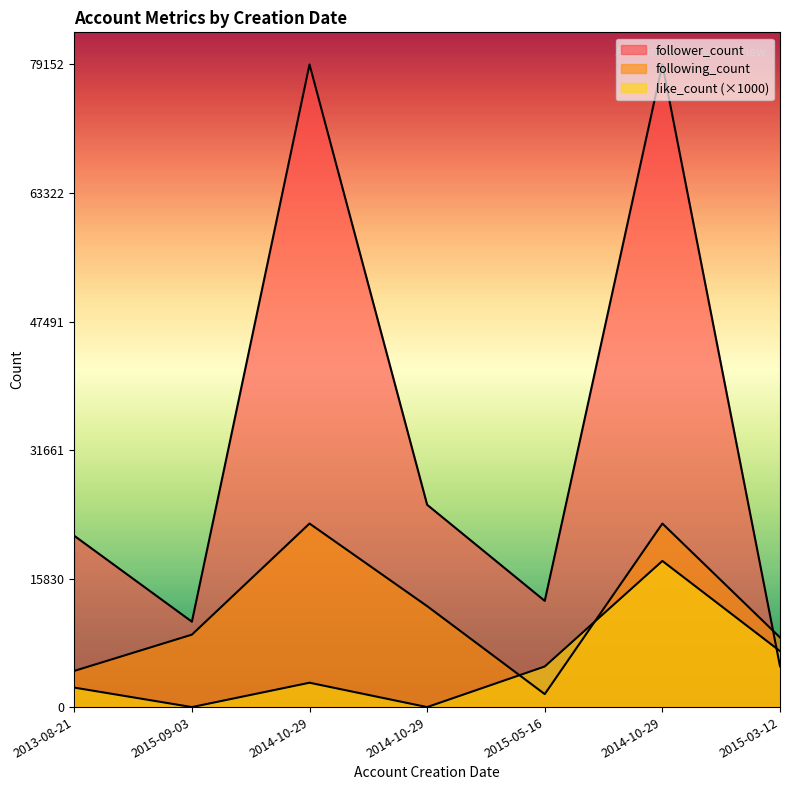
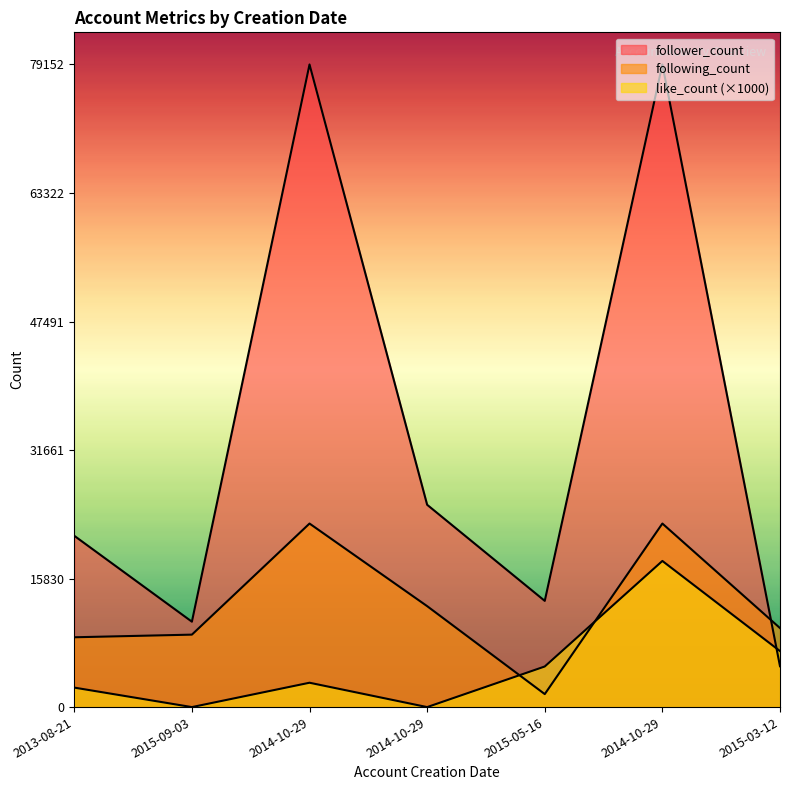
  {
    "follower_count": {
      "2013-08-21": 21000,
      "2015-09-03": 11000,
      "2015-05-16": 13000,
      "2015-03-12": 5000
    },
    "following_count": {
-     "2013-08-21": 4000,
+     "2013-08-21": 9000,
      "2015-09-03": 9000,
      "2015-05-16": 2000,
-     "2015-03-12": 9000
+     "2015-03-12": 10000
    },
    "like_count (×1000)": {
      "2013-08-21": 2000,
      "2015-09-03": 0,
      "2015-05-16": 5000,
      "2015-03-12": 7000
    }
  }
